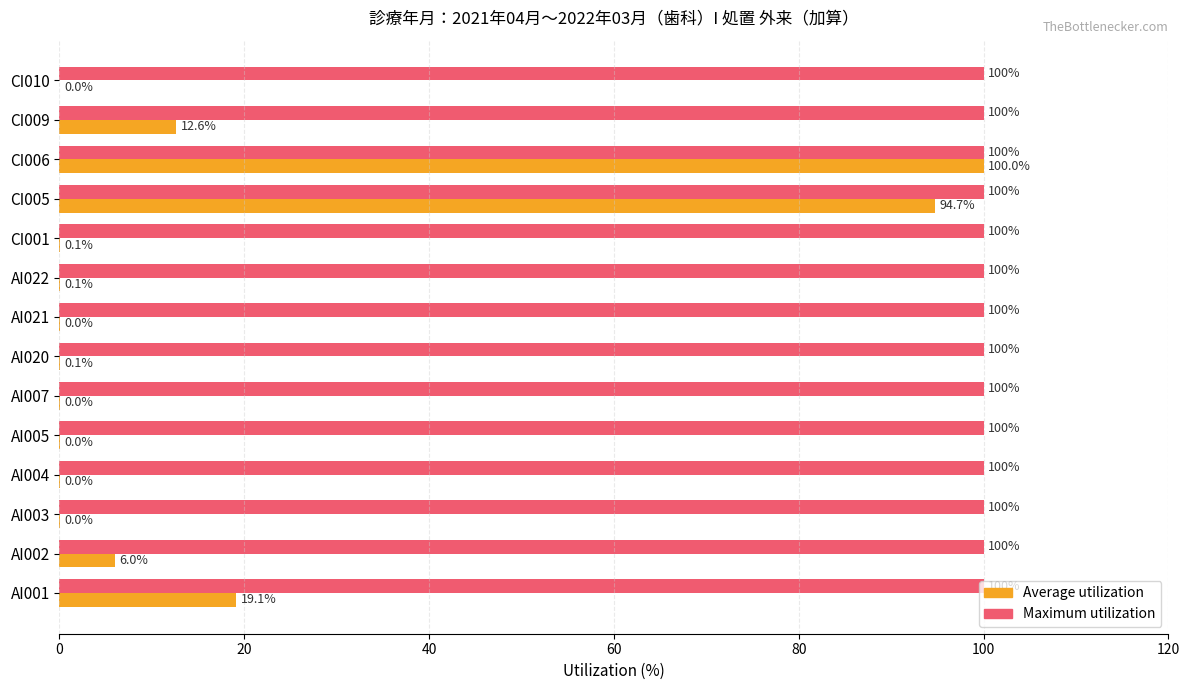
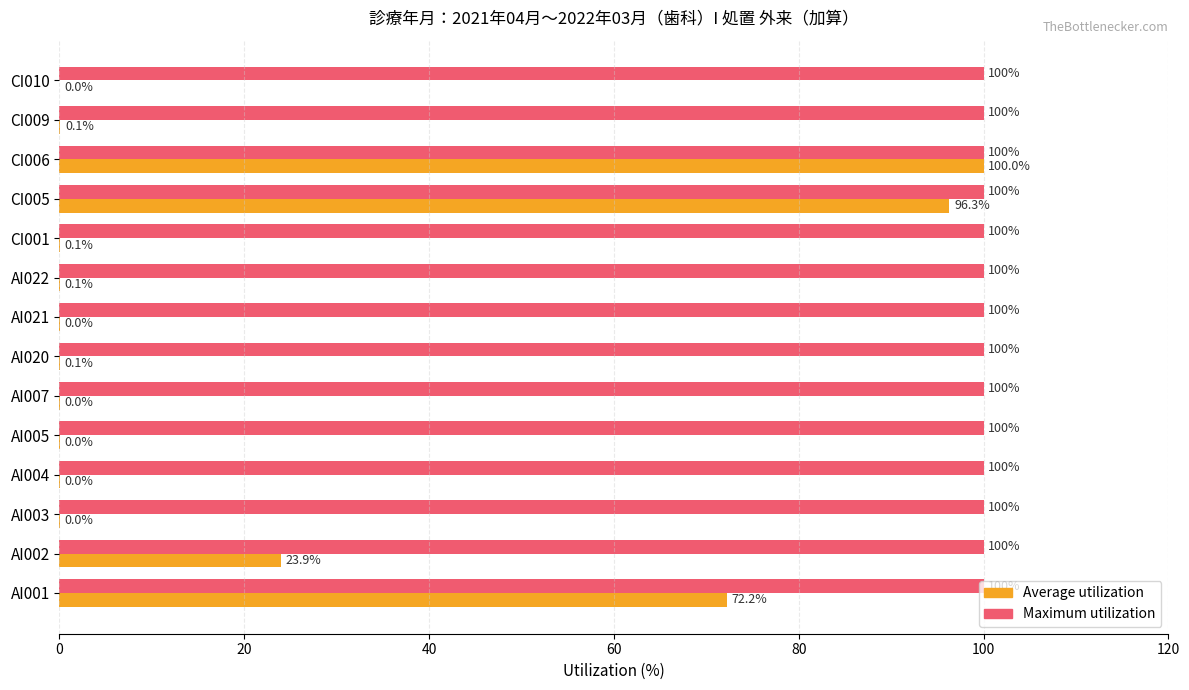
  {
    "Maximum utilization": {
      "CI010": "100%",
      "CI009": "100%",
      "CI006": "100%",
      "CI005": "100%",
      "CI001": "100%",
      "AI022": "100%",
      "AI021": "100%",
      "AI020": "100%",
      "AI007": "100%",
      "AI005": "100%",
      "AI004": "100%",
      "AI003": "100%",
      "AI002": "100%"
    },
    "Average utilization": {
      "CI010": "0.0%",
-     "CI009": "12.6%",
+     "CI009": "0.1%",
      "CI006": "100.0%",
-     "CI005": "94.7%",
+     "CI005": "96.3%",
      "CI001": "0.1%",
      "AI022": "0.1%",
      "AI021": "0.0%",
      "AI020": "0.1%",
      "AI007": "0.0%",
      "AI005": "0.0%",
      "AI004": "0.0%",
      "AI003": "0.0%",
-     "AI002": "6.0%",
-     "AI001": "19.1%"
+     "AI002": "23.9%",
+     "AI001": "72.2%"
    }
  }
